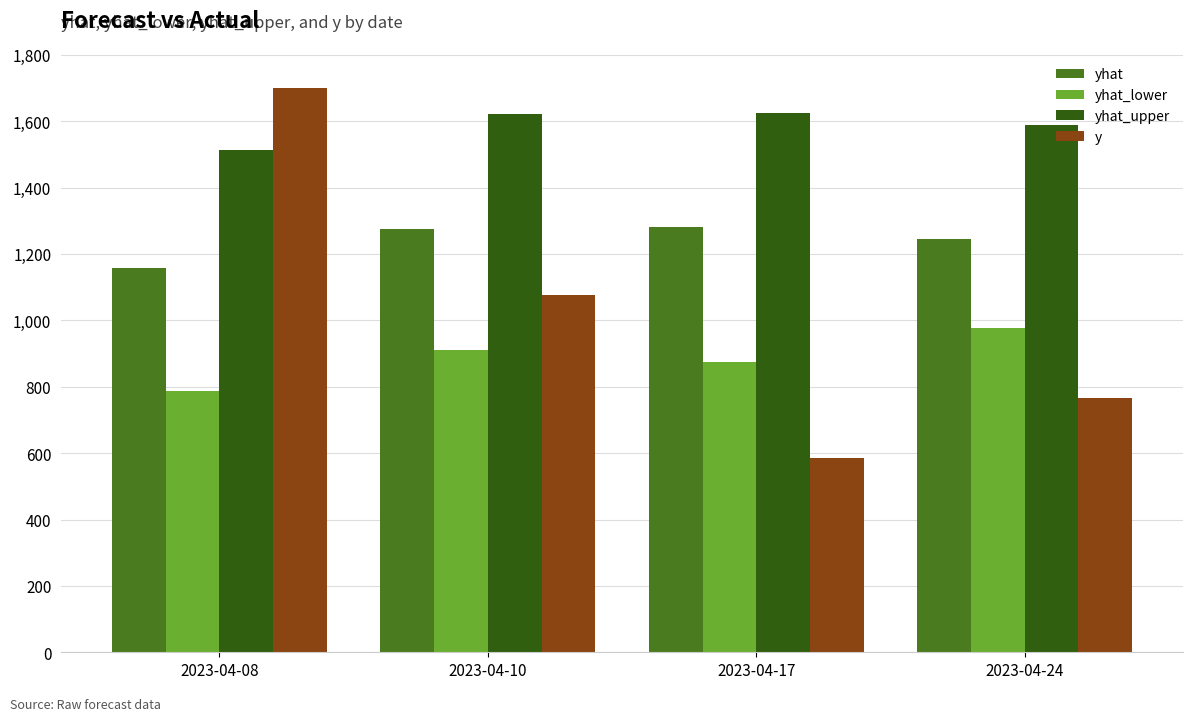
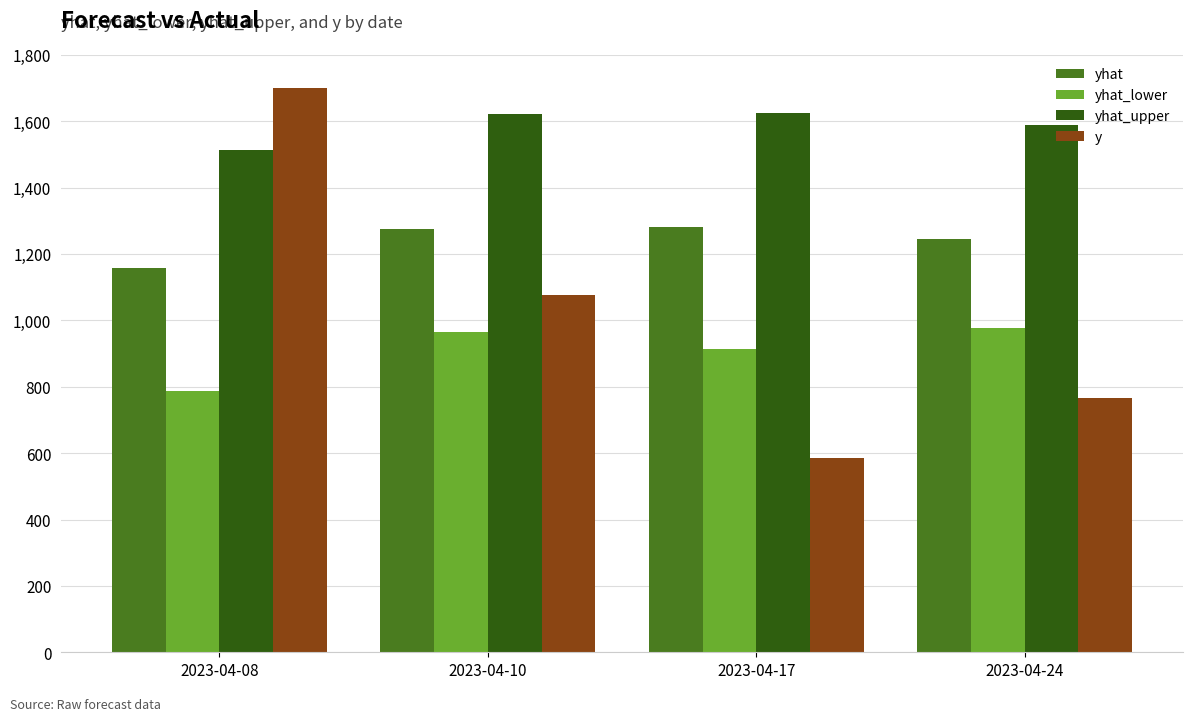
  {
    "yhat_lower": {
      "2023-04-08": "790",
-     "2023-04-10": "910",
-     "2023-04-17": "870",
+     "2023-04-10": "960",
+     "2023-04-17": "910",
      "2023-04-24": "980"
    },
    "y": {
      "2023-04-08": "1,700",
      "2023-04-10": "1,080",
      "2023-04-17": "580",
      "2023-04-24": "770"
    }
  }
